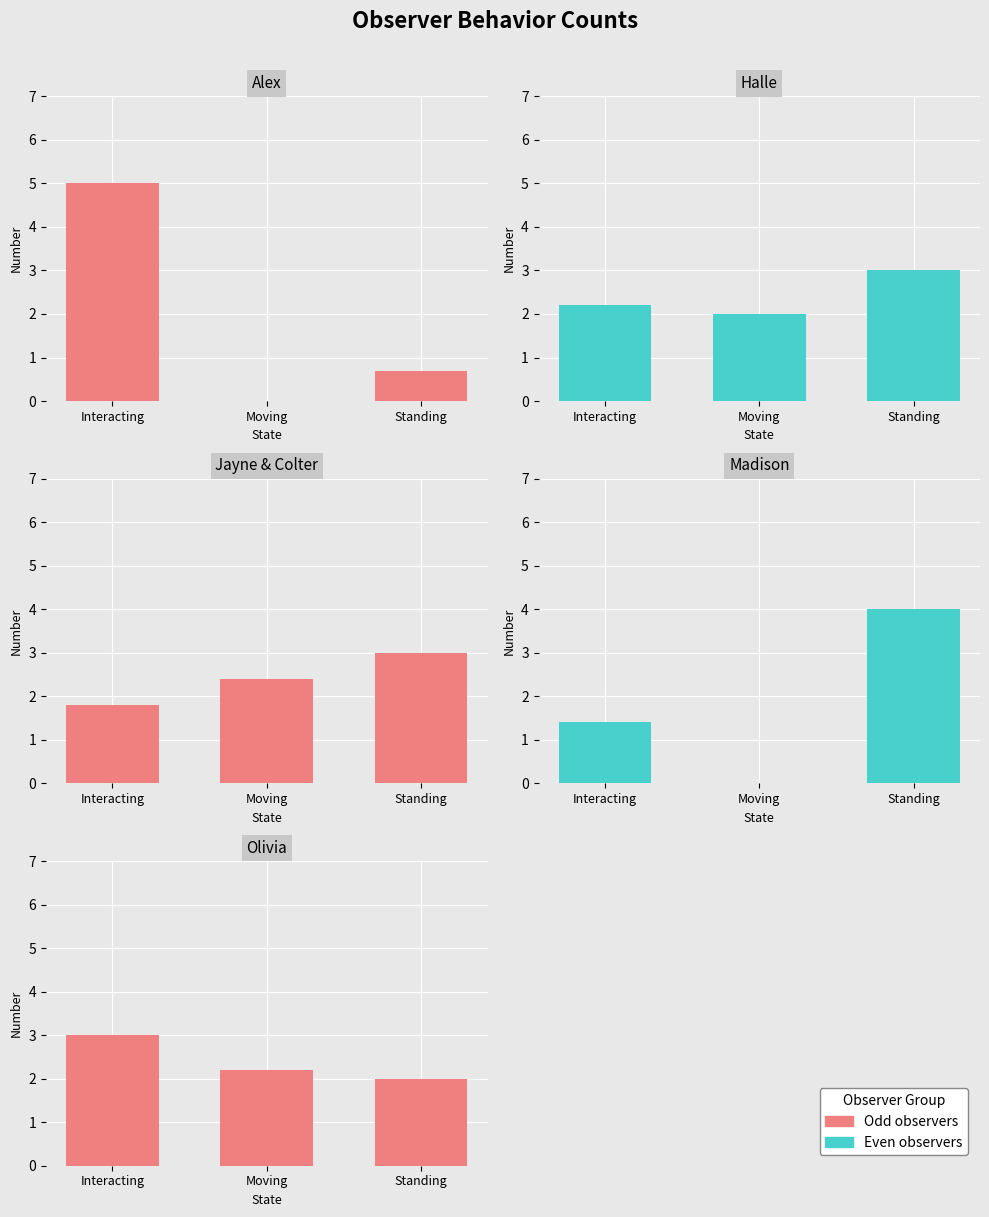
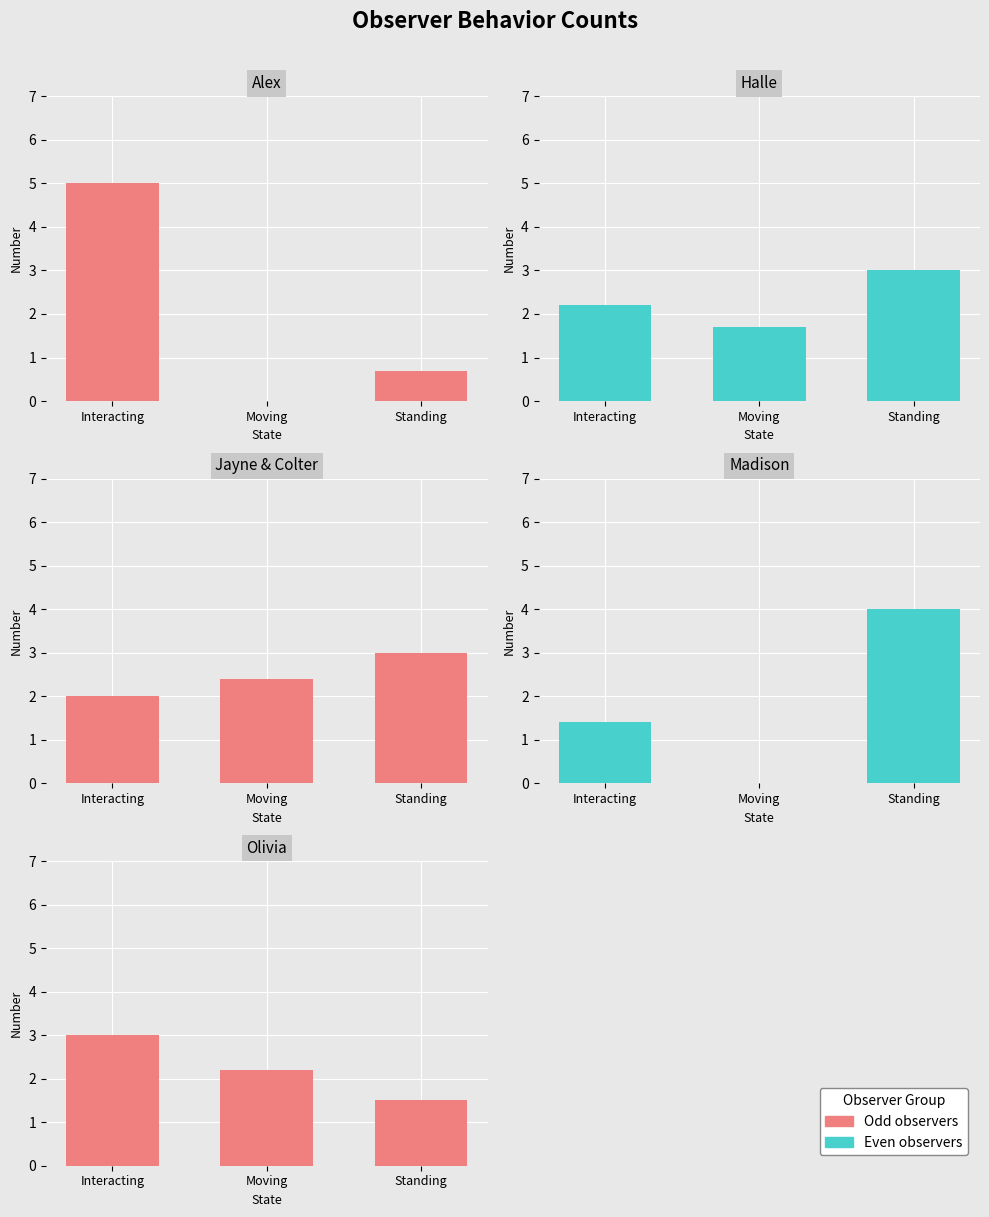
  {
    "Alex": {
      "Interacting": 5.0,
      "Moving": 0.0,
      "Standing": 0.7
    },
    "Halle": {
      "Interacting": 2.2,
-     "Moving": 2.0,
+     "Moving": 1.7,
      "Standing": 3.0
    },
    "Jayne & Colter": {
-     "Interacting": 1.8,
+     "Interacting": 2.0,
      "Moving": 2.4,
      "Standing": 3.0
    },
    "Madison": {
      "Interacting": 1.4,
      "Moving": 0.0,
      "Standing": 4.0
    },
    "Olivia": {
      "Interacting": 3.0,
      "Moving": 2.2,
-     "Standing": 2.0
+     "Standing": 1.5
    }
  }
